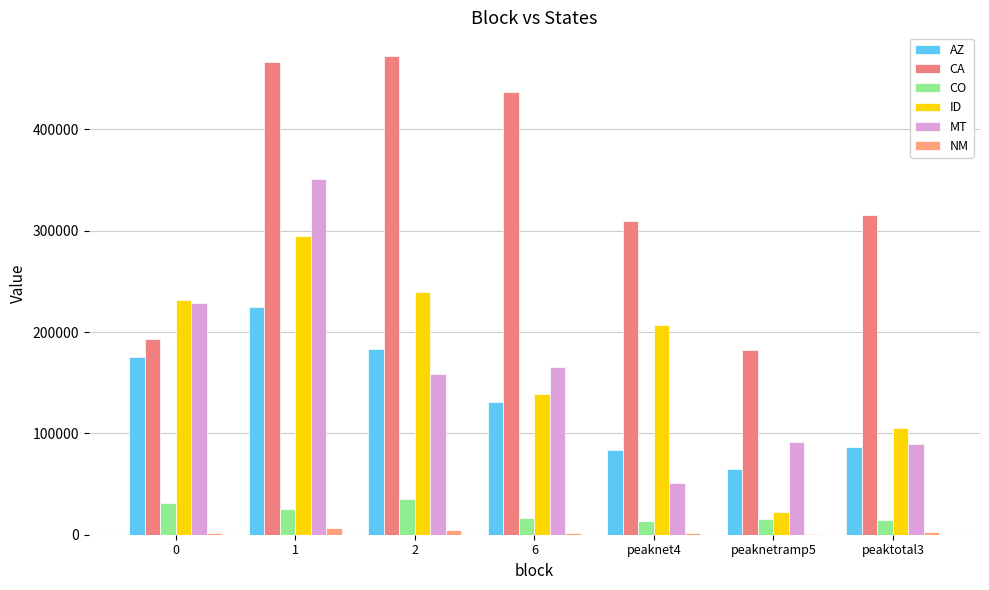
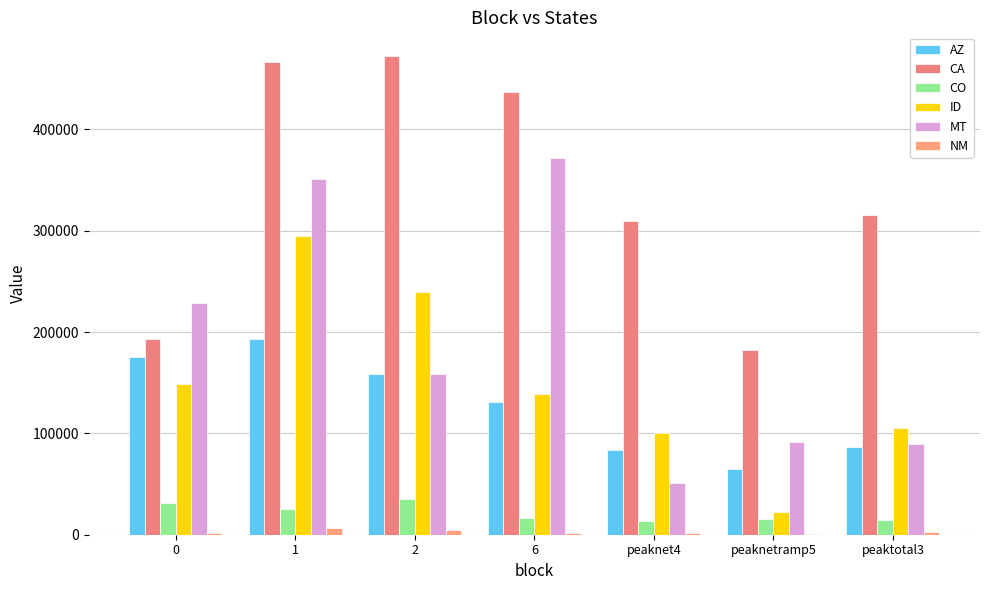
  {
    "AZ": {
      "0": 176000,
-     "1": 225000,
-     "2": 183000,
+     "1": 193000,
+     "2": 158000,
      "6": 131000,
      "peaknet4": 84000,
      "peaknetramp5": 65000,
      "peaktotal3": 87000
    },
    "CO": {
      "0": 31000,
      "1": 25000,
      "2": 35000,
      "6": 16000,
      "peaknet4": 13000,
      "peaknetramp5": 16000,
      "peaktotal3": 15000
    },
    "ID": {
-     "0": 232000,
+     "0": 149000,
      "1": 295000,
      "2": 240000,
      "6": 139000,
-     "peaknet4": 207000,
+     "peaknet4": 100000,
      "peaknetramp5": 22000,
      "peaktotal3": 106000
    },
    "MT": {
      "0": 229000,
      "1": 351000,
      "2": 159000,
-     "6": 165000,
+     "6": 371000,
      "peaknet4": 51000,
      "peaknetramp5": 91000,
      "peaktotal3": 90000
    }
  }
